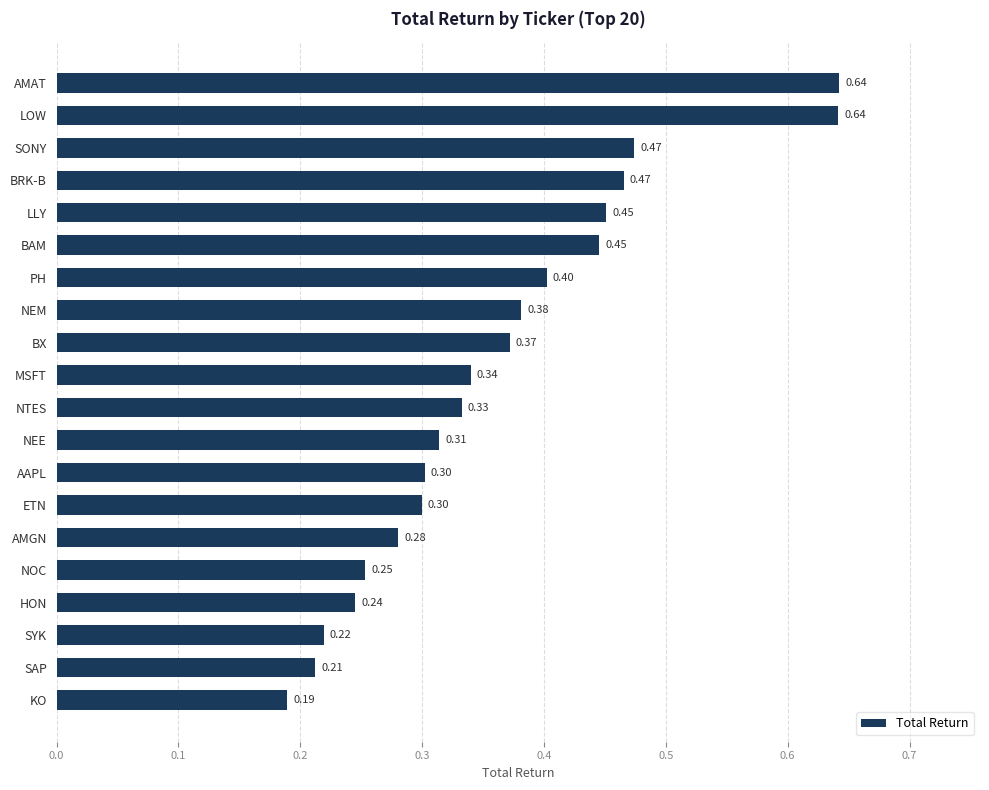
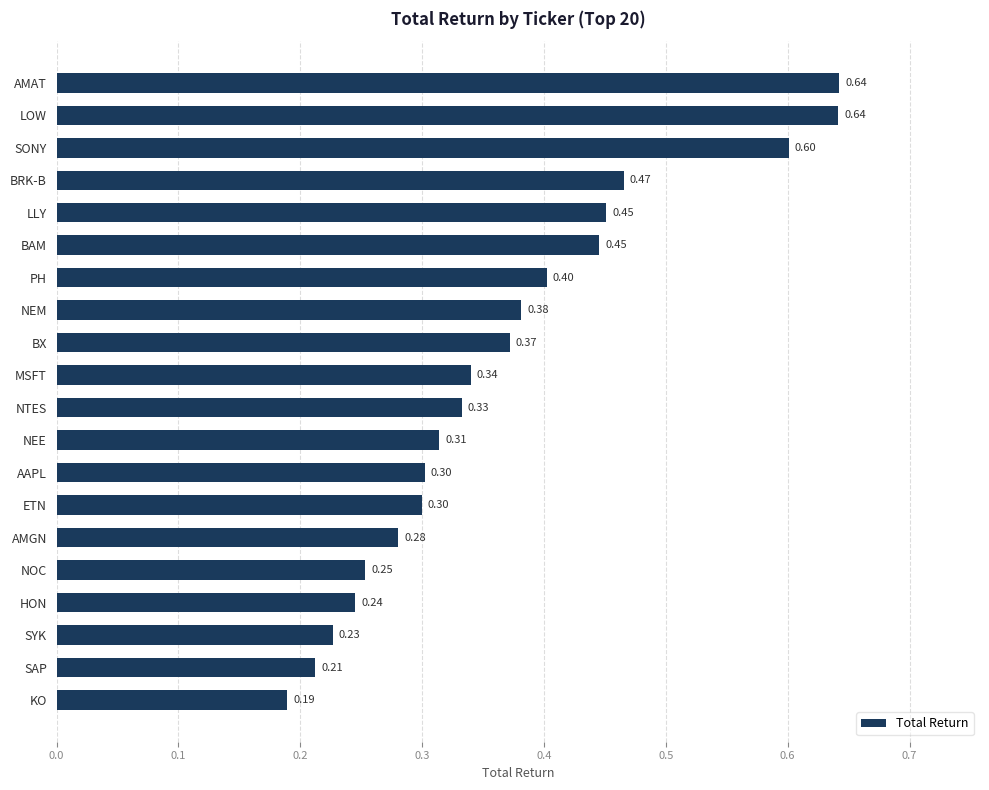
  {
    "AMAT": 0.64,
    "LOW": 0.64,
-   "SONY": 0.47,
+   "SONY": 0.60,
    "BRK-B": 0.47,
    "LLY": 0.45,
    "BAM": 0.45,
    "PH": 0.40,
    "NEM": 0.38,
    "BX": 0.37,
    "MSFT": 0.34,
    "NTES": 0.33,
    "NEE": 0.31,
    "AAPL": 0.30,
    "ETN": 0.30,
    "AMGN": 0.28,
    "NOC": 0.25,
    "HON": 0.24,
-   "SYK": 0.22,
+   "SYK": 0.23,
    "SAP": 0.21,
    "KO": 0.19
  }
